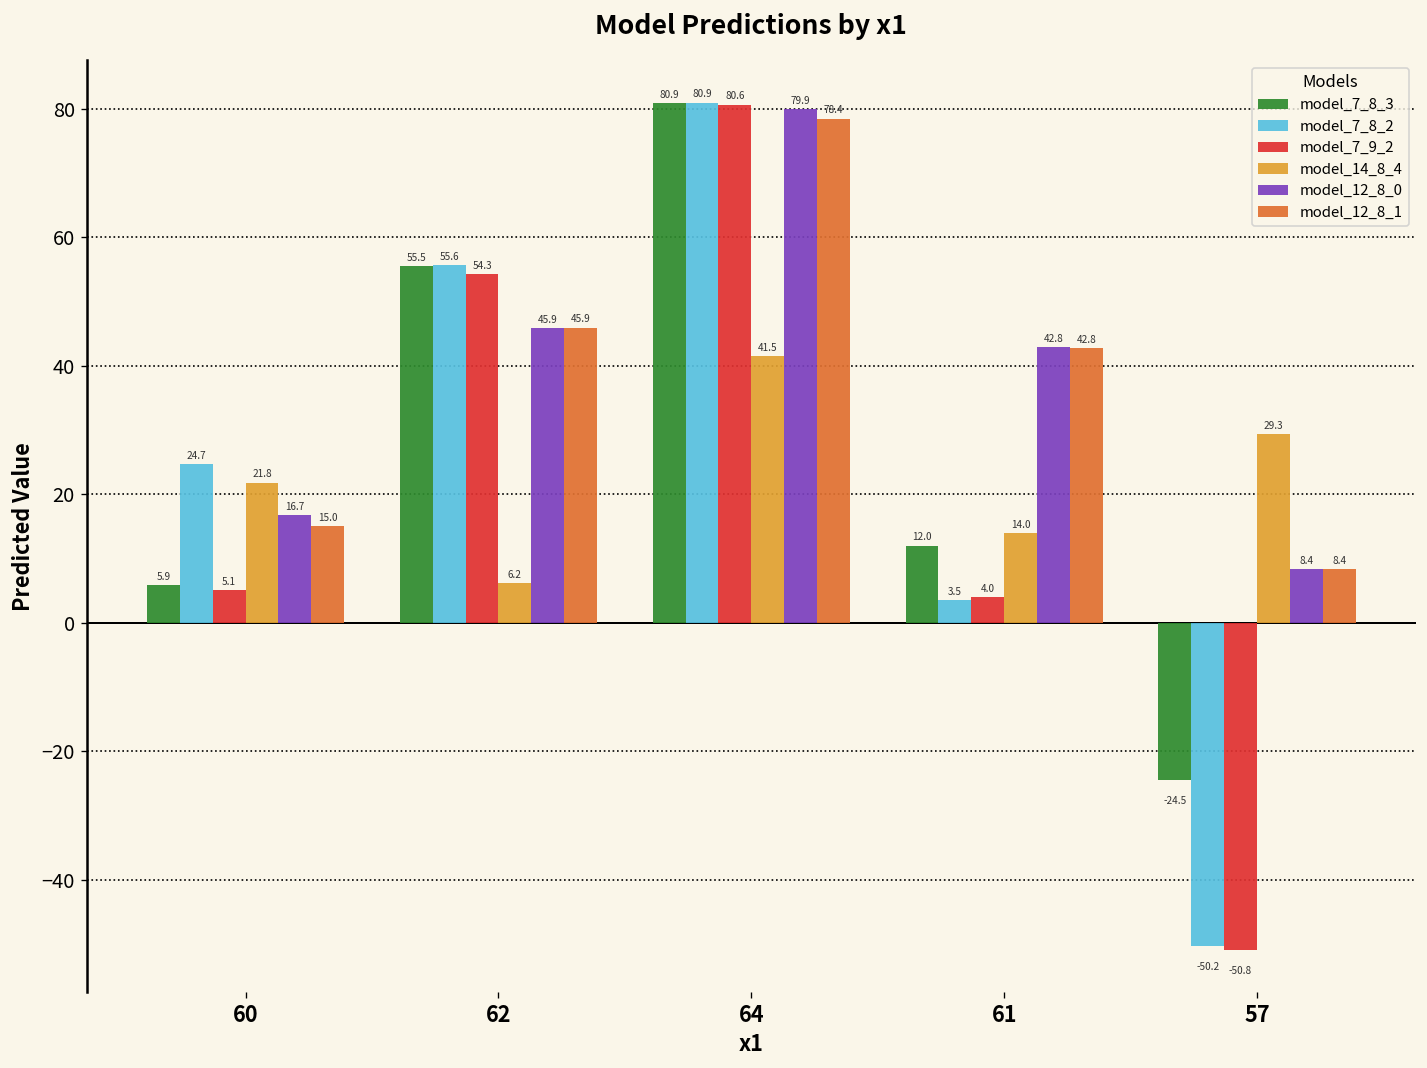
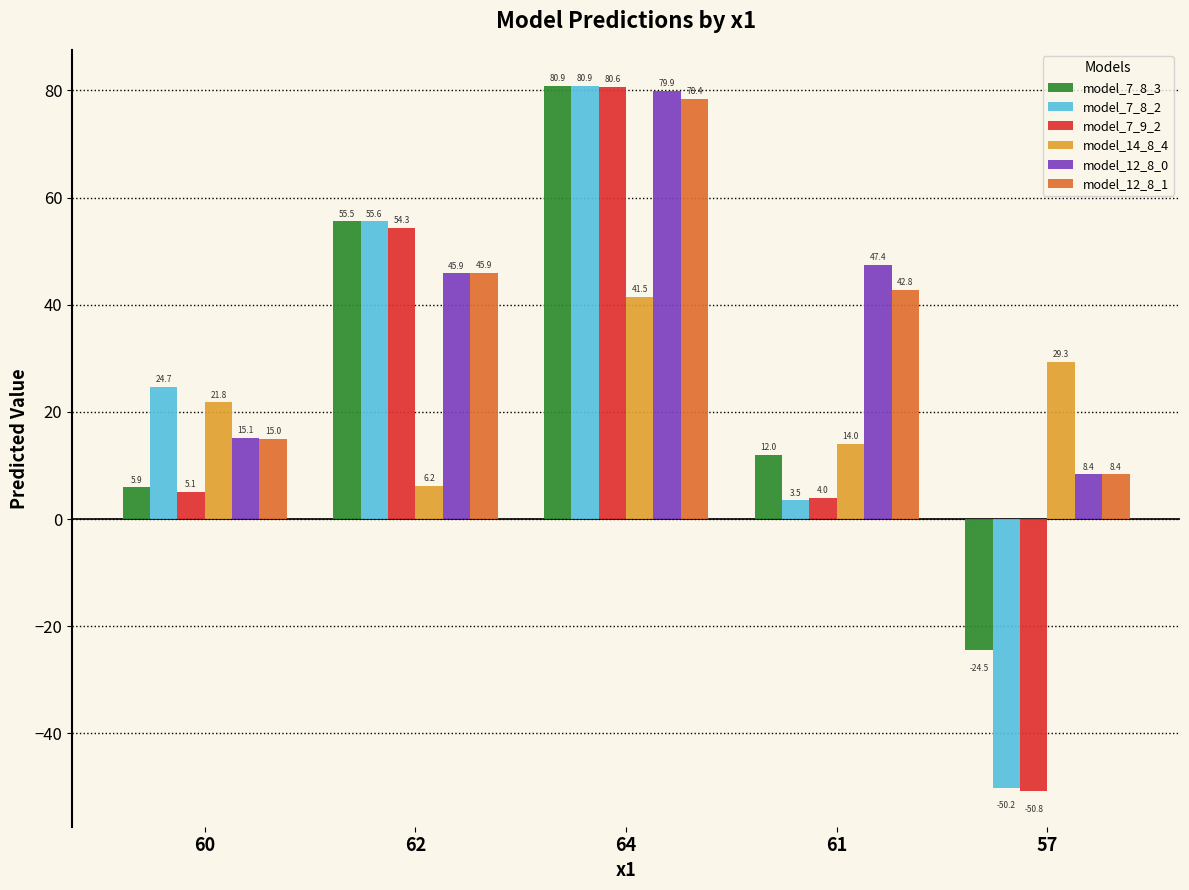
  {
    "model_7_8_3": {
      "60": 5.9,
      "62": 55.5,
      "64": 80.9,
      "61": 12.0,
      "57": -24.5
    },
    "model_7_8_2": {
      "60": 24.7,
      "62": 55.6,
      "64": 80.9,
      "61": 3.5,
      "57": -50.2
    },
    "model_7_9_2": {
      "60": 5.1,
      "62": 54.3,
      "64": 80.6,
      "61": 4.0,
      "57": -50.8
    },
    "model_12_8_0": {
-     "60": 16.7,
+     "60": 15.1,
      "62": 45.9,
      "64": 79.9,
-     "61": 42.8,
+     "61": 47.4,
      "57": 8.4
    }
  }
